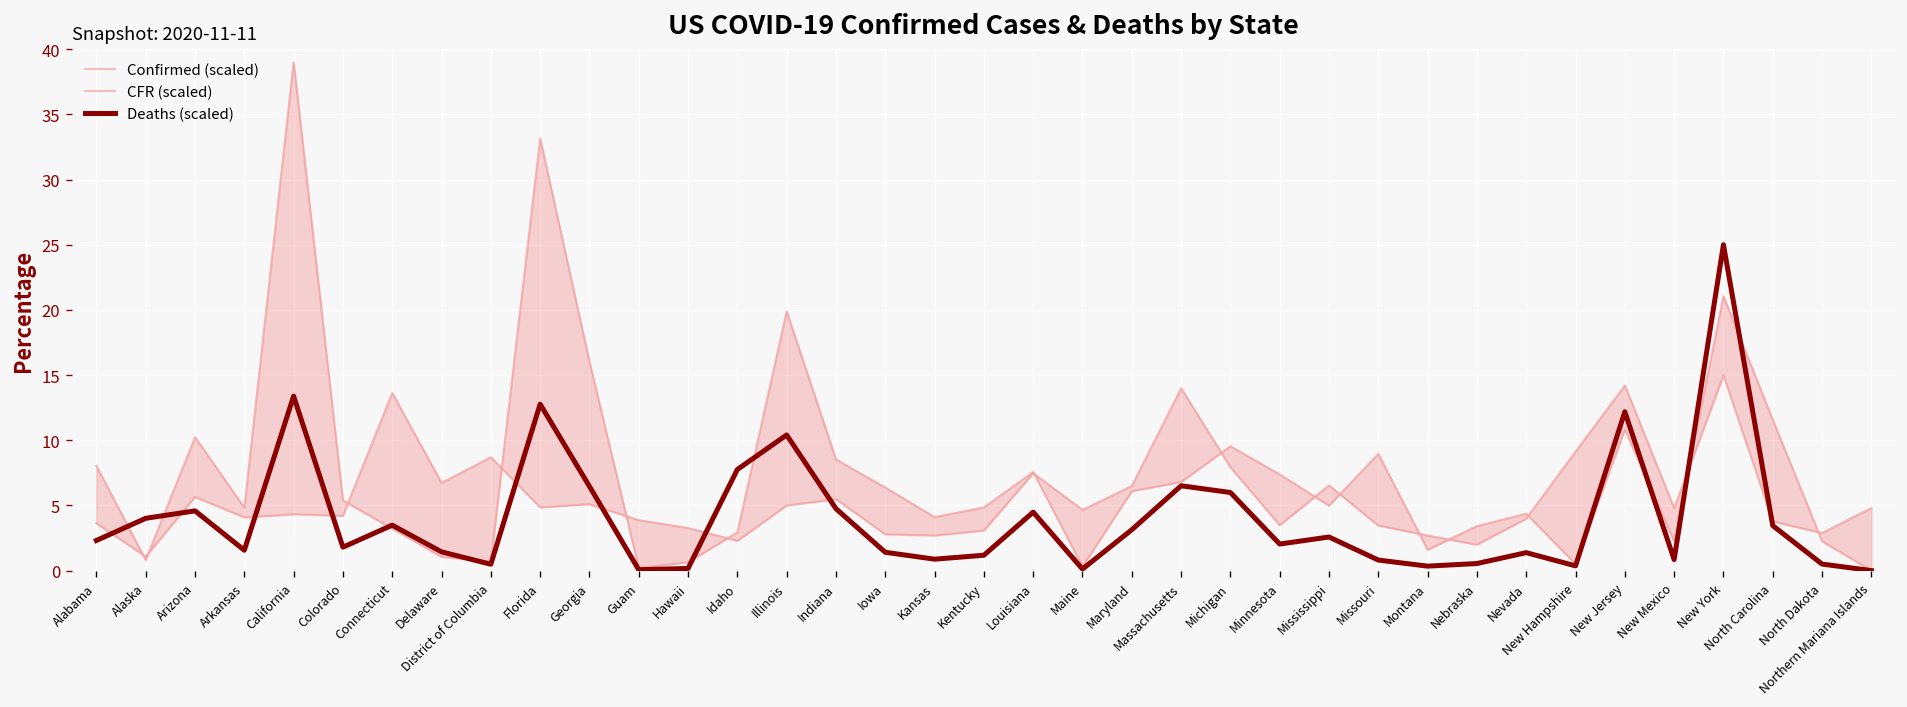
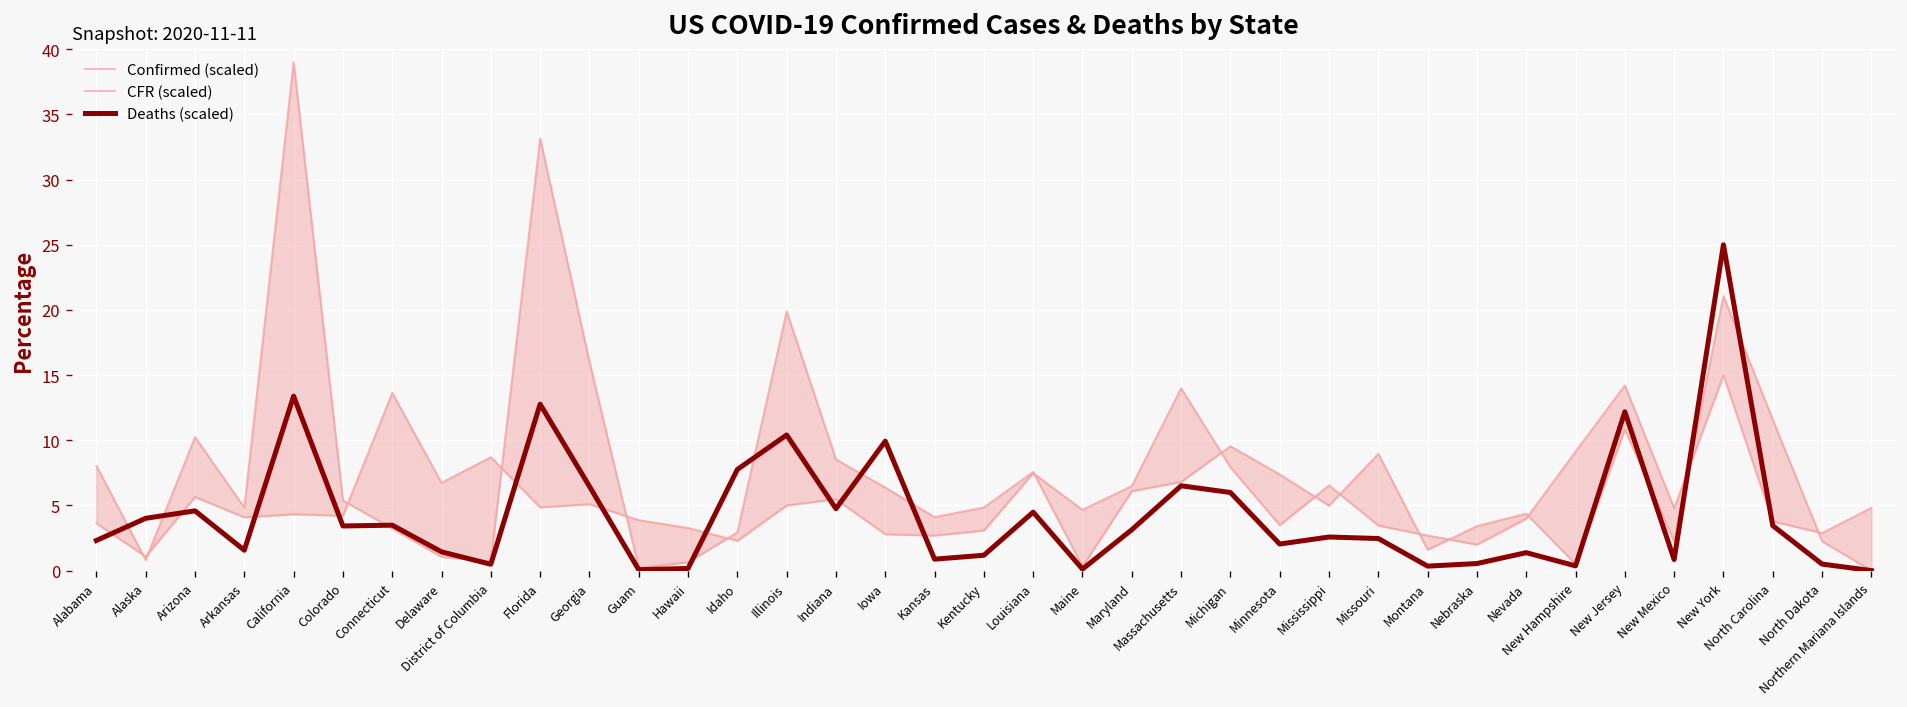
  {
    "Deaths (scaled)": {
      "Alabama": 2.3,
      "Alaska": 4.0,
      "Arizona": 4.6,
      "Arkansas": 1.6,
      "California": 13.4,
-     "Colorado": 1.8,
+     "Colorado": 3.4,
      "Connecticut": 3.5,
      "Delaware": 1.4,
      "Florida": 12.8,
      "Georgia": 6.5,
      "Hawaii": 0.2,
      "Idaho": 7.8,
      "Illinois": 10.4,
      "Indiana": 4.7,
-     "Iowa": 1.4,
+     "Iowa": 9.9,
      "Kansas": 0.9,
      "Kentucky": 1.2,
      "Louisiana": 4.5,
      "Maryland": 3.1,
      "Massachusetts": 6.5,
      "Michigan": 6.0,
      "Minnesota": 2.0,
      "Mississippi": 2.6,
-     "Missouri": 0.8,
+     "Missouri": 2.5,
      "Montana": 0.3,
      "Nebraska": 0.5,
      "Nevada": 1.4,
      "New Jersey": 12.2,
      "New Mexico": 0.8,
      "New York": 25.0,
      "North Carolina": 3.4,
      "North Dakota": 0.5
    }
  }
